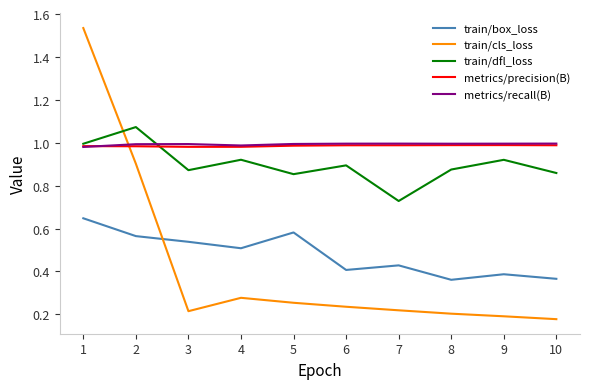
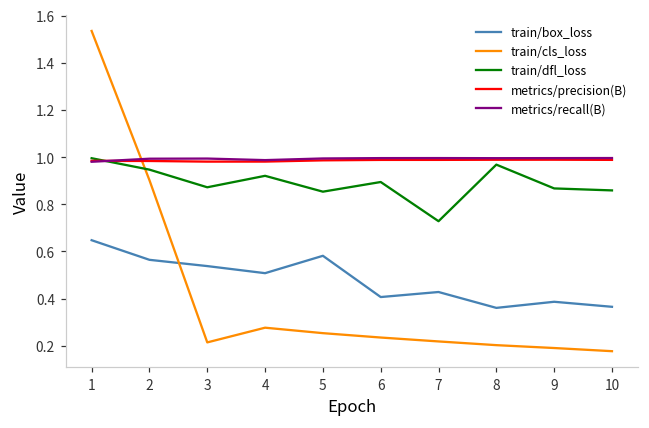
  {
    "train/box_loss": {
      "1": 0.65,
      "2": 0.56,
      "3": 0.54,
      "4": 0.51,
      "5": 0.58,
      "6": 0.41,
      "7": 0.43,
      "8": 0.36,
      "9": 0.39,
      "10": 0.37
    },
    "train/cls_loss": {
      "1": 1.53,
      "2": 0.90,
      "3": 0.21,
      "4": 0.28,
      "5": 0.25,
      "6": 0.24,
      "7": 0.22,
      "8": 0.20,
      "9": 0.19,
      "10": 0.18
    },
    "train/dfl_loss": {
-     "2": 1.07,
+     "2": 0.95,
      "3": 0.87,
      "4": 0.92,
      "5": 0.85,
      "6": 0.89,
      "7": 0.73,
-     "8": 0.88,
-     "9": 0.92,
+     "8": 0.97,
+     "9": 0.87,
      "10": 0.86
    },
    "metrics/precision(B)": {
      "3": 0.98
    },
    "metrics/recall(B)": {
      "3": 0.99
    }
  }
